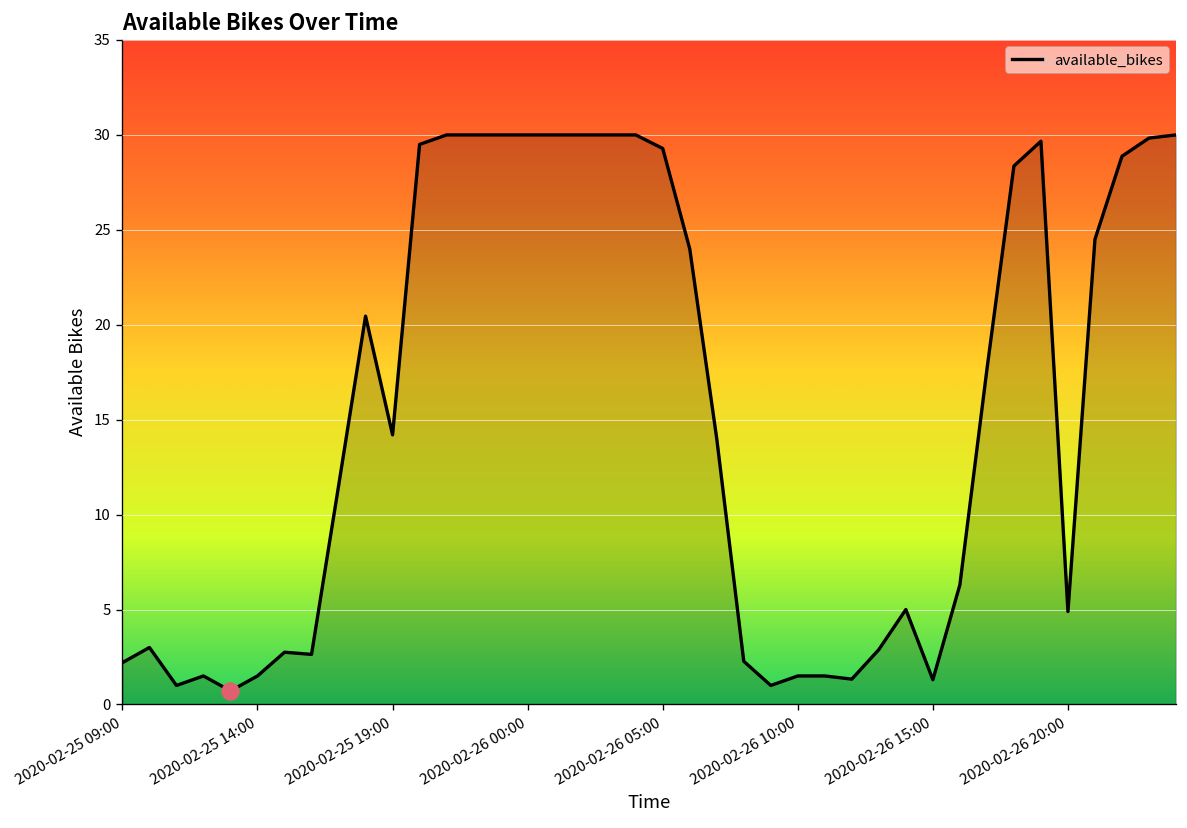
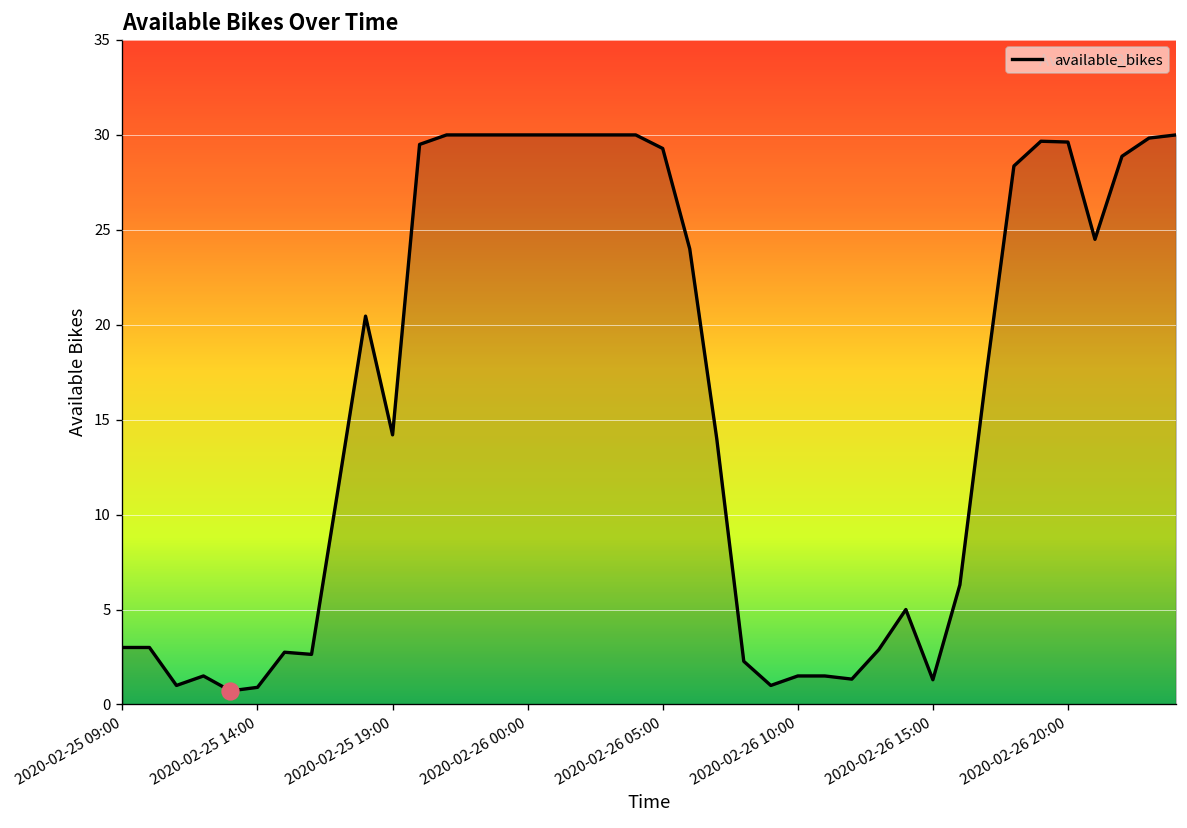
  {
    "available_bikes": {
-     "2020-02-25 09:00": 2.2,
-     "2020-02-25 14:00": 1.5,
+     "2020-02-25 09:00": 3.0,
+     "2020-02-25 14:00": 0.9,
      "2020-02-25 19:00": 14.2,
      "2020-02-26 00:00": 30.0,
      "2020-02-26 05:00": 29.3,
      "2020-02-26 10:00": 1.5,
      "2020-02-26 15:00": 1.3,
-     "2020-02-26 20:00": 4.9
+     "2020-02-26 20:00": 29.6
    }
  }
